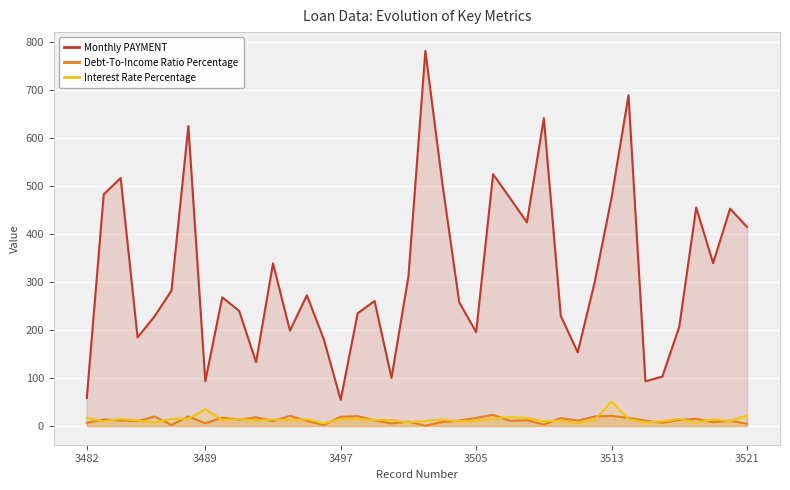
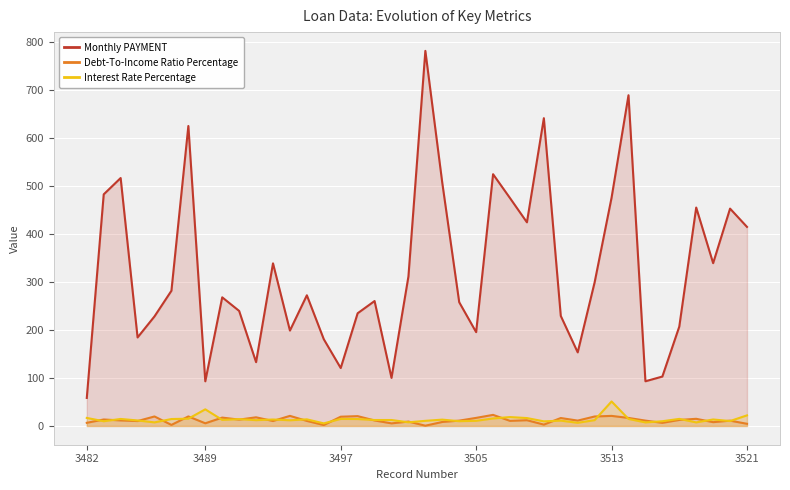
  {
    "Monthly PAYMENT": {
      "3482": 60,
      "3489": 90,
-     "3497": 50,
+     "3497": 120,
      "3505": 200,
      "3513": 480,
      "3521": 420
    },
    "Debt-To-Income Ratio Percentage": {
      "3482": 10,
      "3489": 10,
      "3505": 20,
      "3513": 20,
      "3521": 0
    },
    "Interest Rate Percentage": {
      "3482": 20,
      "3489": 30,
      "3505": 10,
      "3513": 50,
      "3521": 20
    }
  }
